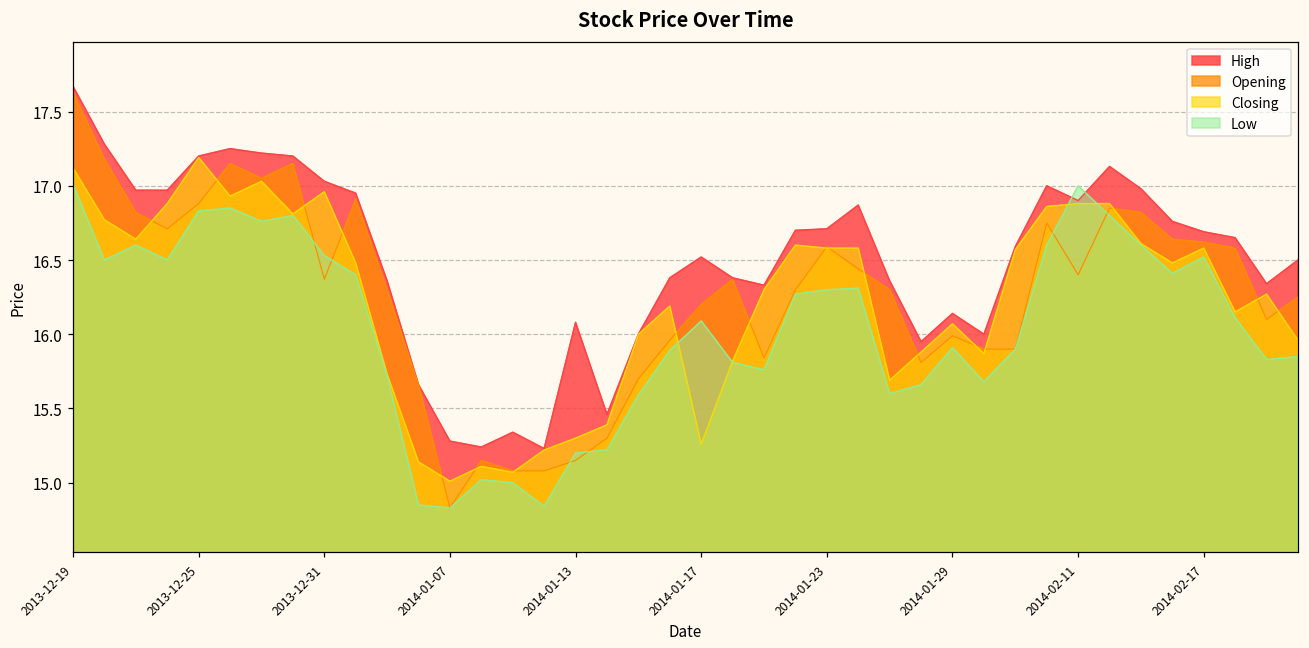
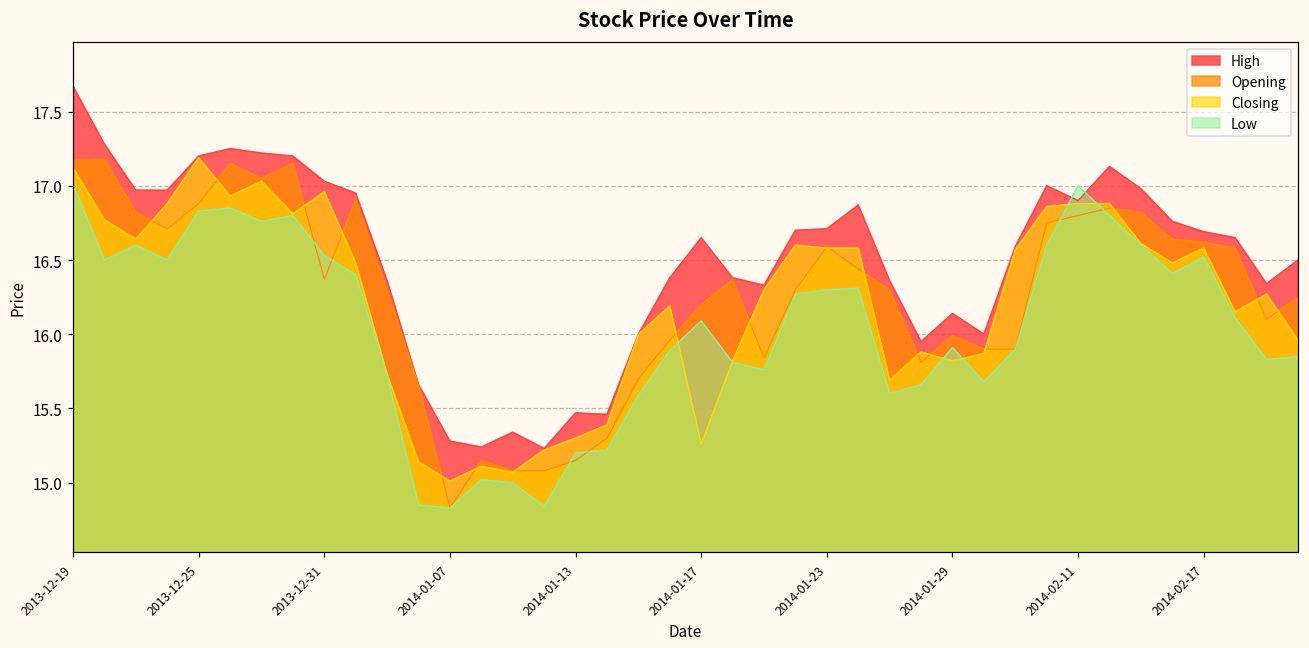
  {
    "High": {
      "2013-12-19": 17.67,
      "2013-12-31": 17.03,
      "2014-01-07": 15.28,
-     "2014-01-13": 16.08,
-     "2014-01-17": 16.52,
+     "2014-01-13": 15.47,
+     "2014-01-17": 16.65,
      "2014-01-23": 16.71,
      "2014-01-29": 16.14,
      "2014-02-11": 16.90,
      "2014-02-17": 16.69
    },
    "Opening": {
-     "2013-12-19": 17.63,
+     "2013-12-19": 17.17,
      "2013-12-25": 16.88,
      "2013-12-31": 16.37,
      "2014-01-13": 15.15,
      "2014-01-17": 16.20,
      "2014-01-29": 15.99,
-     "2014-02-11": 16.4,
+     "2014-02-11": 16.8,
      "2014-02-17": 16.62
    },
    "Closing": {
      "2013-12-19": 17.12,
      "2013-12-31": 16.96,
      "2014-01-07": 15.01,
      "2014-01-13": 15.30,
      "2014-01-17": 15.26,
-     "2014-01-29": 16.07,
+     "2014-01-29": 15.82,
      "2014-02-11": 16.88,
      "2014-02-17": 16.58
    },
    "Low": {
      "2013-12-19": 17.01,
      "2013-12-25": 16.83,
      "2013-12-31": 16.53,
      "2014-01-13": 15.20,
      "2014-01-17": 16.09,
      "2014-01-23": 16.30,
      "2014-01-29": 15.91,
      "2014-02-11": 17.00,
      "2014-02-17": 16.52
    }
  }
